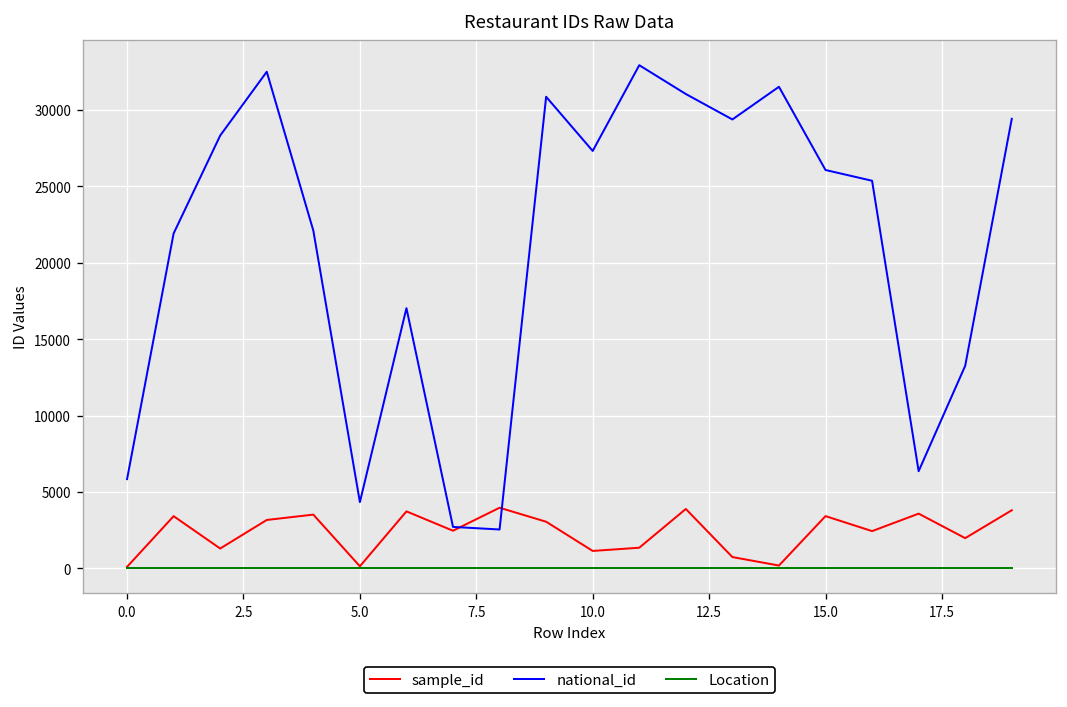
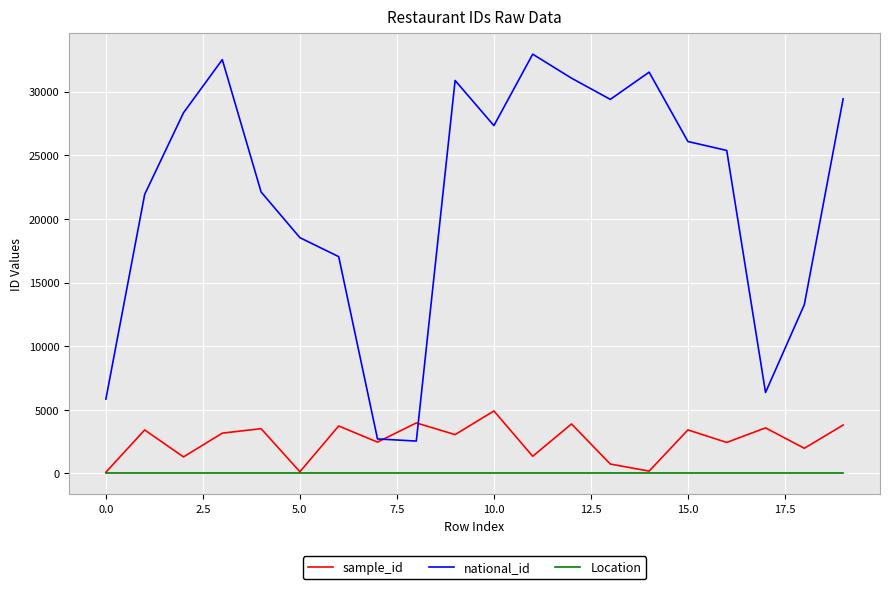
  {
    "sample_id": {
-     "10.0": 1100,
+     "10.0": 4900,
      "15.0": 3400
    },
    "national_id": {
      "0.0": 5800,
-     "5.0": 4300,
+     "5.0": 18500,
      "10.0": 27300,
      "15.0": 26100
    },
    "Location": {
      "10.0": 0,
      "15.0": 0
    }
  }
